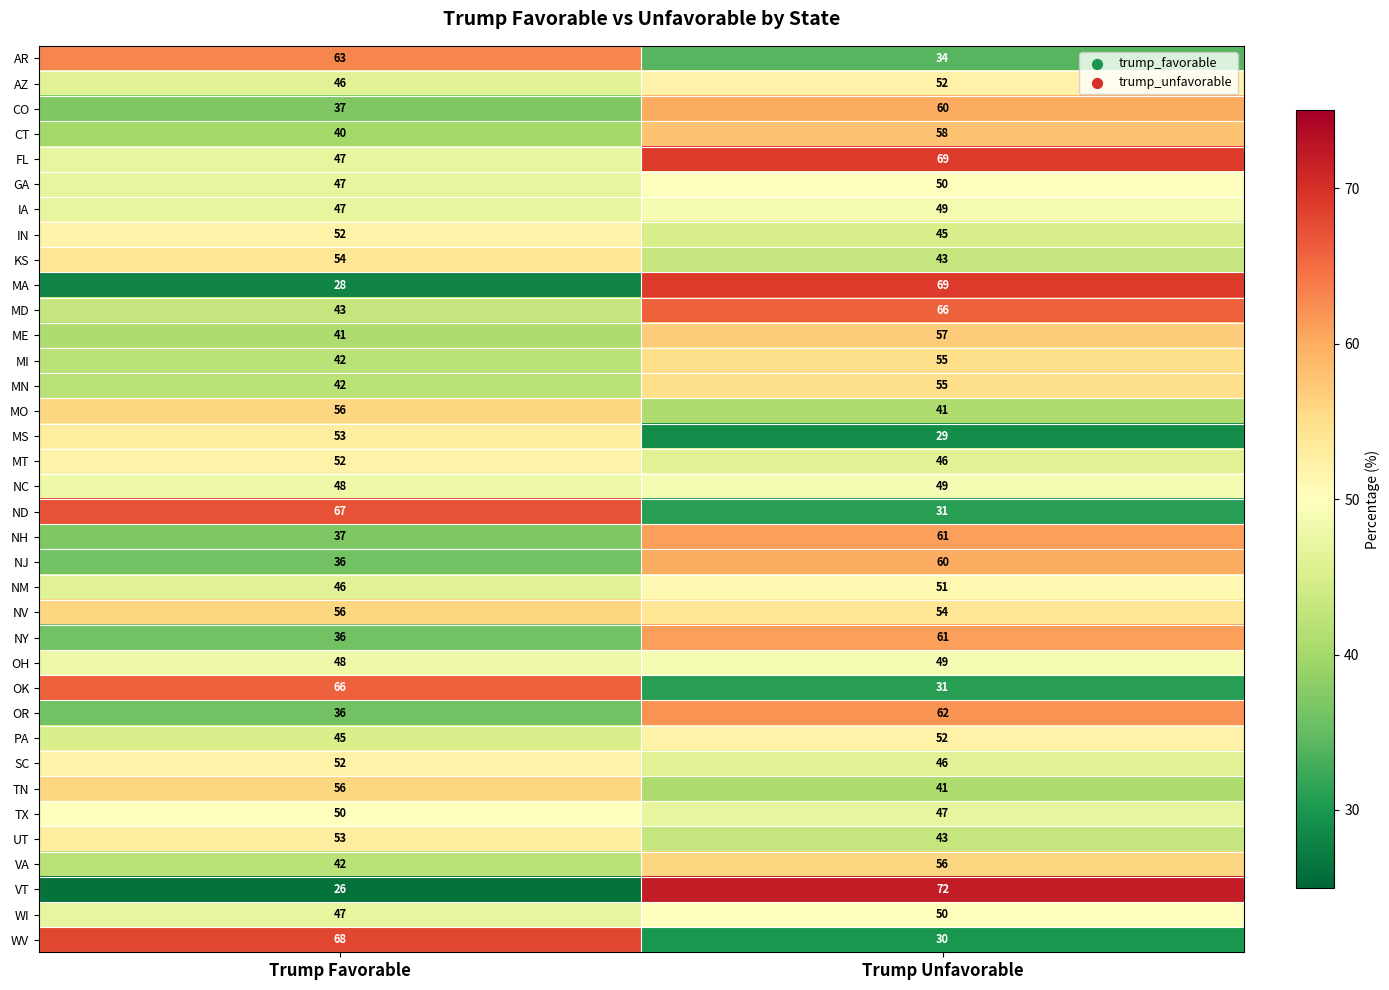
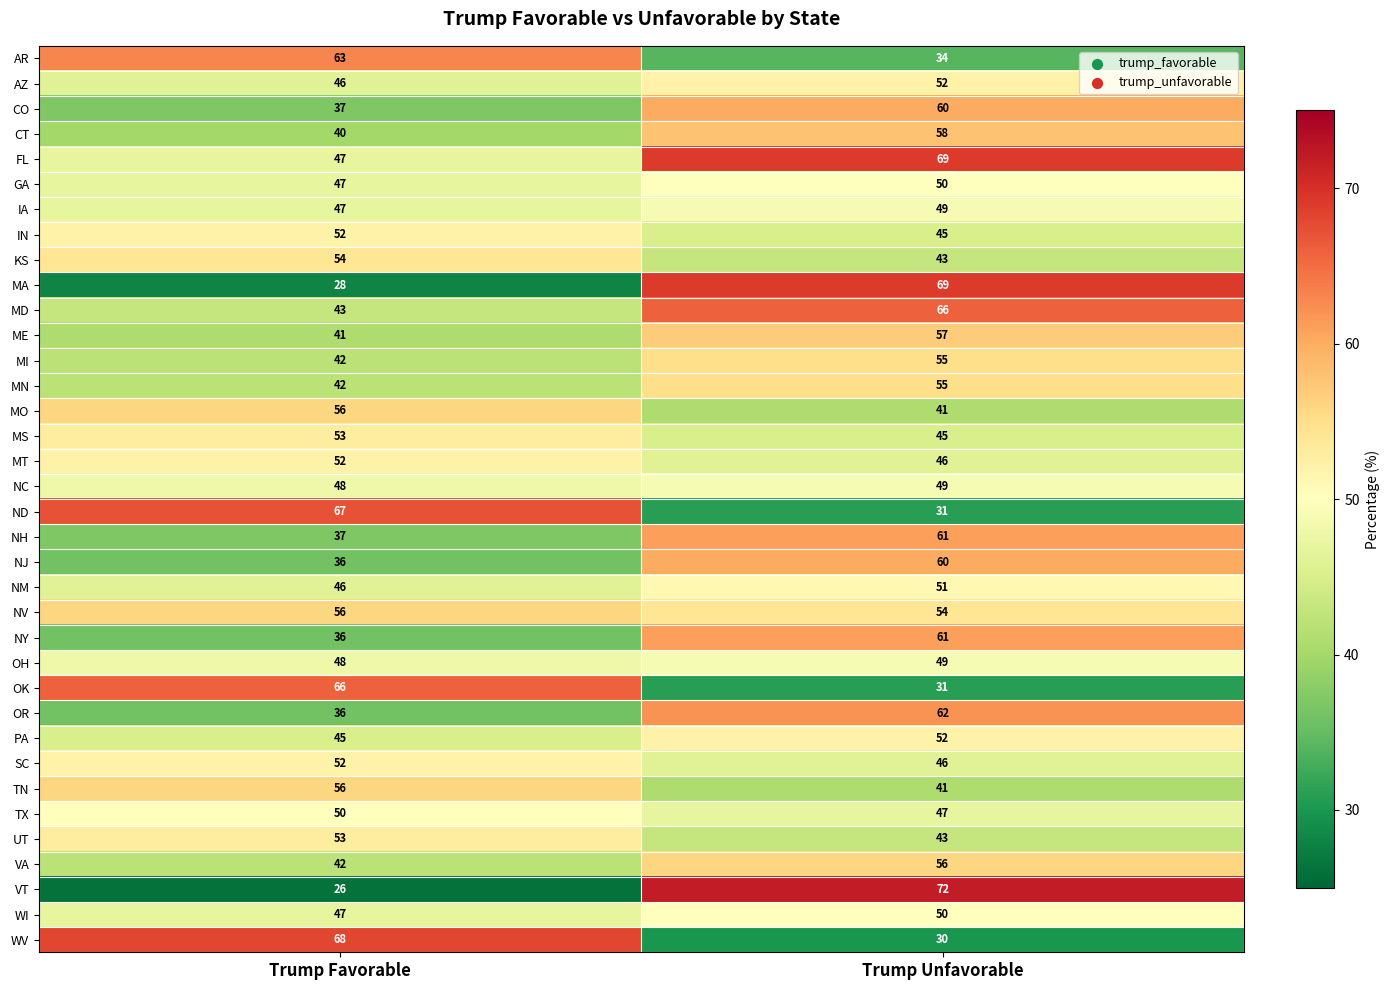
  {
    "AR": {
      "Trump Favorable": 63,
      "Trump Unfavorable": 34
    },
    "AZ": {
      "Trump Favorable": 46,
      "Trump Unfavorable": 52
    },
    "CO": {
      "Trump Favorable": 37,
      "Trump Unfavorable": 60
    },
    "CT": {
      "Trump Favorable": 40,
      "Trump Unfavorable": 58
    },
    "FL": {
      "Trump Favorable": 47,
      "Trump Unfavorable": 69
    },
    "GA": {
      "Trump Favorable": 47,
      "Trump Unfavorable": 50
    },
    "IA": {
      "Trump Favorable": 47,
      "Trump Unfavorable": 49
    },
    "IN": {
      "Trump Favorable": 52,
      "Trump Unfavorable": 45
    },
    "KS": {
      "Trump Favorable": 54,
      "Trump Unfavorable": 43
    },
    "MA": {
      "Trump Favorable": 28,
      "Trump Unfavorable": 69
    },
    "MD": {
      "Trump Favorable": 43,
      "Trump Unfavorable": 66
    },
    "ME": {
      "Trump Favorable": 41,
      "Trump Unfavorable": 57
    },
    "MI": {
      "Trump Favorable": 42,
      "Trump Unfavorable": 55
    },
    "MN": {
      "Trump Favorable": 42,
      "Trump Unfavorable": 55
    },
    "MO": {
      "Trump Favorable": 56,
      "Trump Unfavorable": 41
    },
    "MS": {
      "Trump Favorable": 53,
-     "Trump Unfavorable": 29
+     "Trump Unfavorable": 45
    },
    "MT": {
      "Trump Favorable": 52,
      "Trump Unfavorable": 46
    },
    "NC": {
      "Trump Favorable": 48,
      "Trump Unfavorable": 49
    },
    "ND": {
      "Trump Favorable": 67,
      "Trump Unfavorable": 31
    },
    "NH": {
      "Trump Favorable": 37,
      "Trump Unfavorable": 61
    },
    "NJ": {
      "Trump Favorable": 36,
      "Trump Unfavorable": 60
    },
    "NM": {
      "Trump Favorable": 46,
      "Trump Unfavorable": 51
    },
    "NV": {
      "Trump Favorable": 56,
      "Trump Unfavorable": 54
    },
    "NY": {
      "Trump Favorable": 36,
      "Trump Unfavorable": 61
    },
    "OH": {
      "Trump Favorable": 48,
      "Trump Unfavorable": 49
    },
    "OK": {
      "Trump Favorable": 66,
      "Trump Unfavorable": 31
    },
    "OR": {
      "Trump Favorable": 36,
      "Trump Unfavorable": 62
    },
    "PA": {
      "Trump Favorable": 45,
      "Trump Unfavorable": 52
    },
    "SC": {
      "Trump Favorable": 52,
      "Trump Unfavorable": 46
    },
    "TN": {
      "Trump Favorable": 56,
      "Trump Unfavorable": 41
    },
    "TX": {
      "Trump Favorable": 50,
      "Trump Unfavorable": 47
    },
    "UT": {
      "Trump Favorable": 53,
      "Trump Unfavorable": 43
    },
    "VA": {
      "Trump Favorable": 42,
      "Trump Unfavorable": 56
    },
    "VT": {
      "Trump Favorable": 26,
      "Trump Unfavorable": 72
    },
    "WI": {
      "Trump Favorable": 47,
      "Trump Unfavorable": 50
    },
    "WV": {
      "Trump Favorable": 68,
      "Trump Unfavorable": 30
    }
  }
